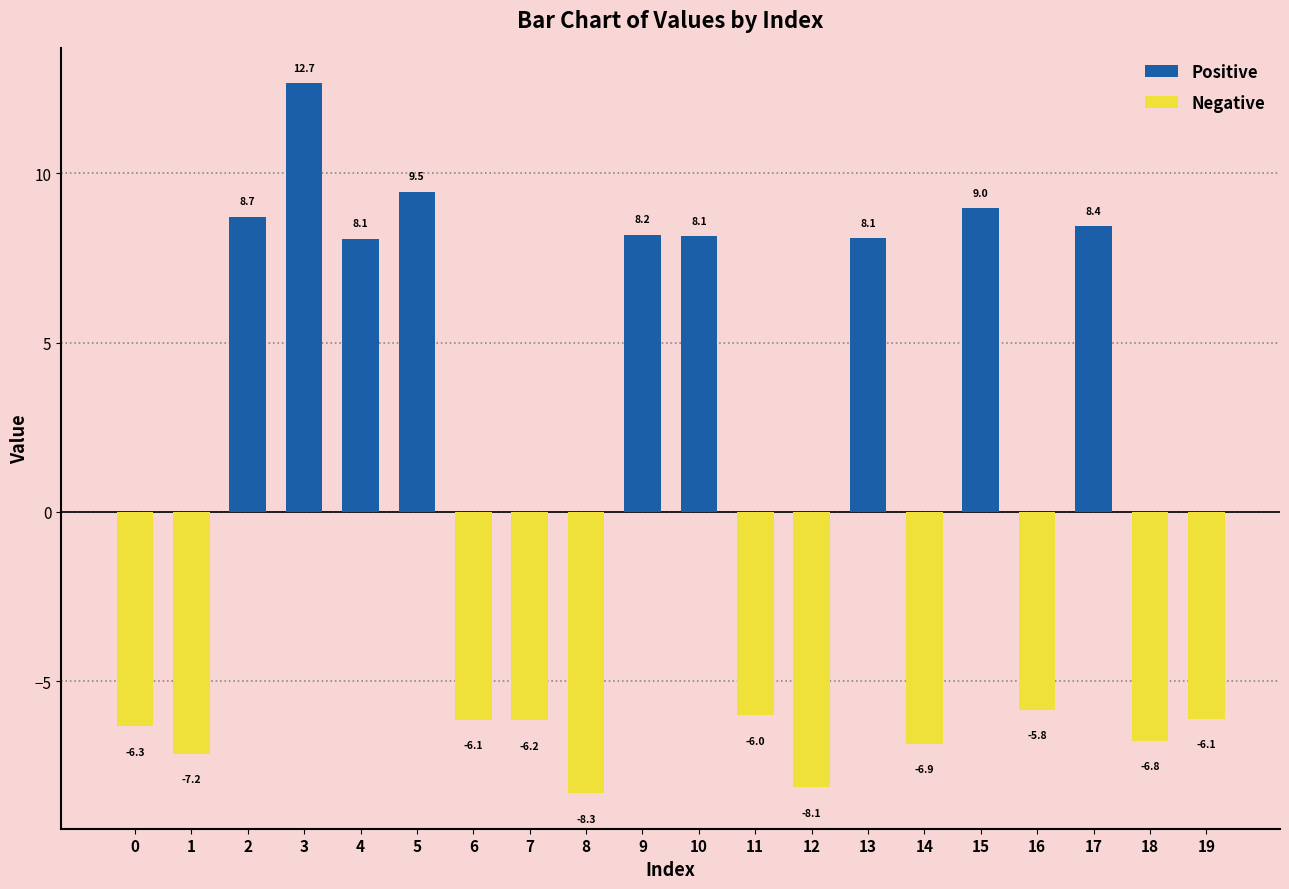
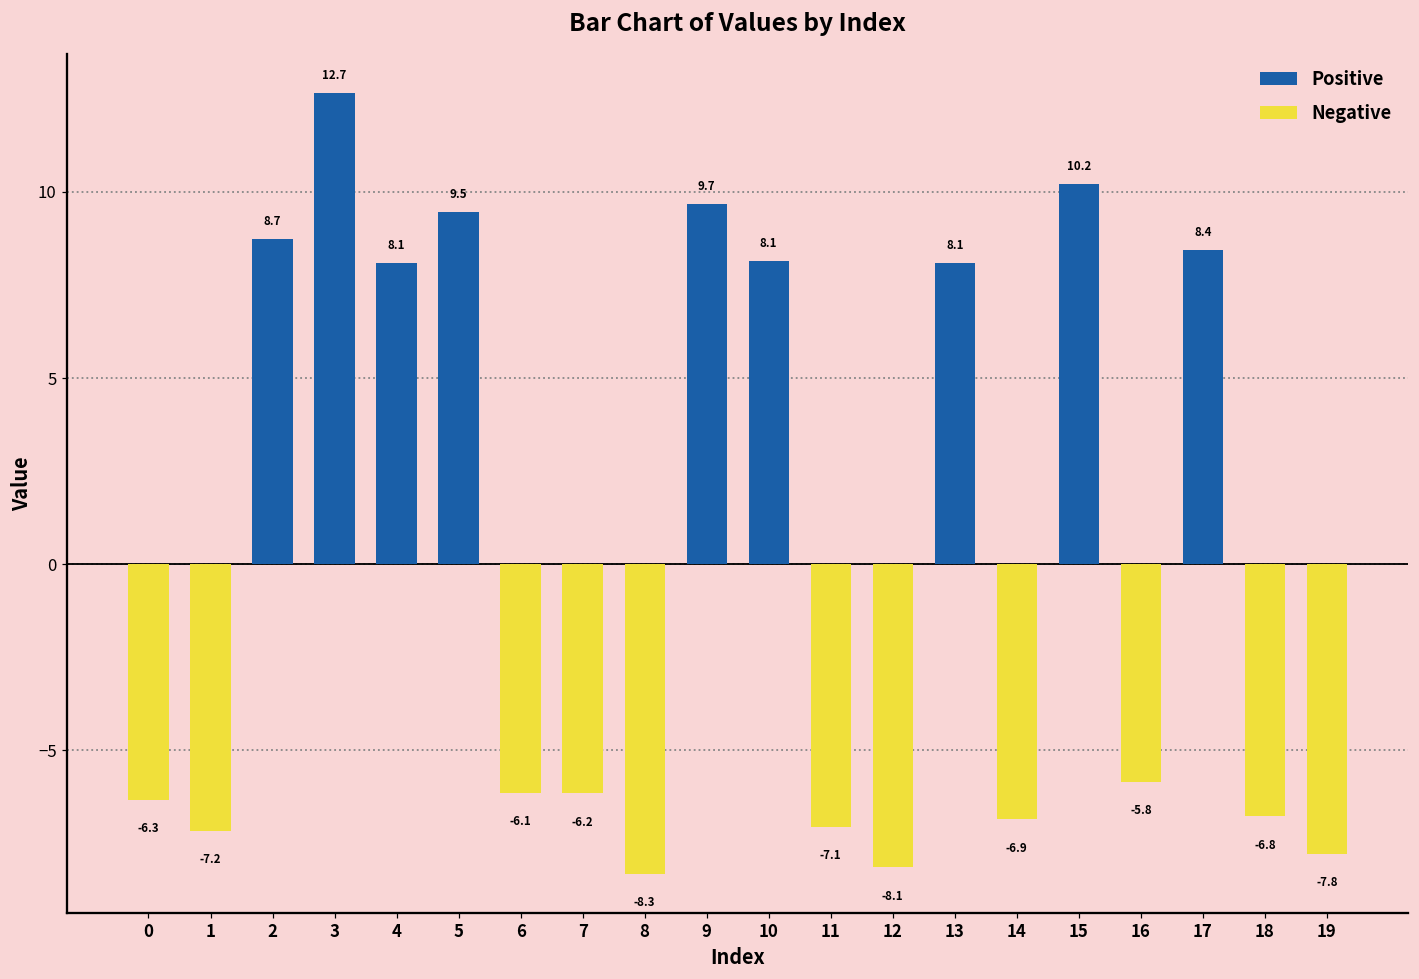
  {
    "Positive": {
      "2": 8.7,
      "3": 12.7,
      "4": 8.1,
      "5": 9.5,
-     "9": 8.2,
+     "9": 9.7,
      "10": 8.1,
      "13": 8.1,
-     "15": 9.0,
+     "15": 10.2,
      "17": 8.4
    },
    "Negative": {
      "0": -6.3,
      "1": -7.2,
      "6": -6.1,
      "7": -6.2,
      "8": -8.3,
-     "11": -6.0,
+     "11": -7.1,
      "12": -8.1,
      "14": -6.9,
      "16": -5.8,
      "18": -6.8,
-     "19": -6.1
+     "19": -7.8
    }
  }
